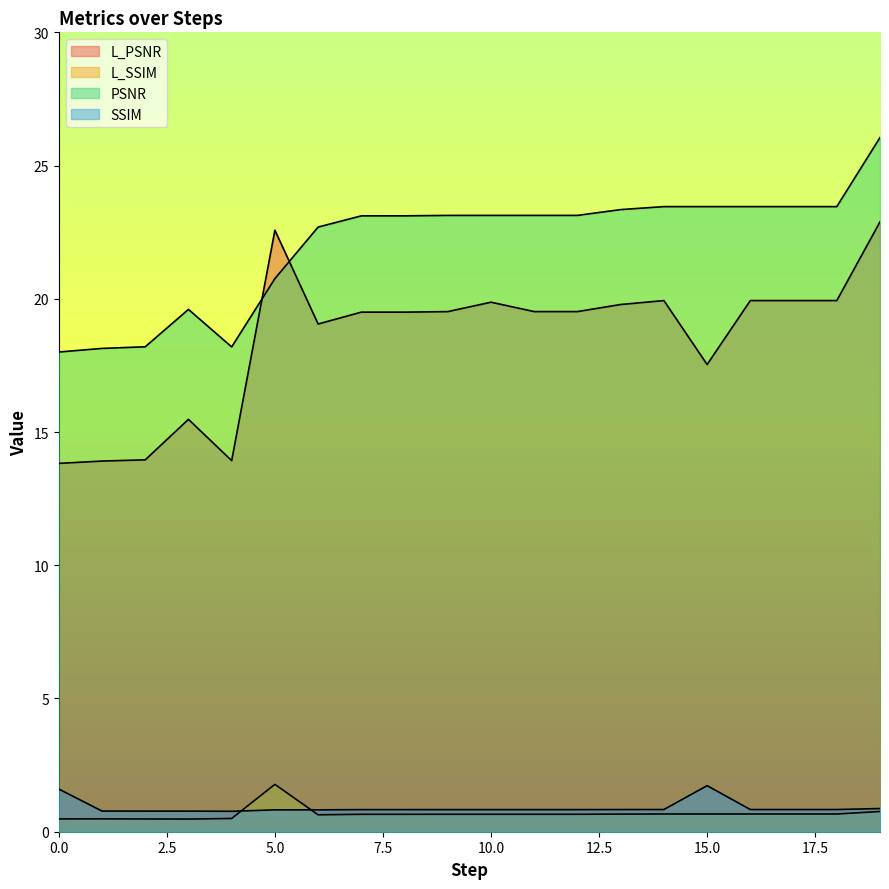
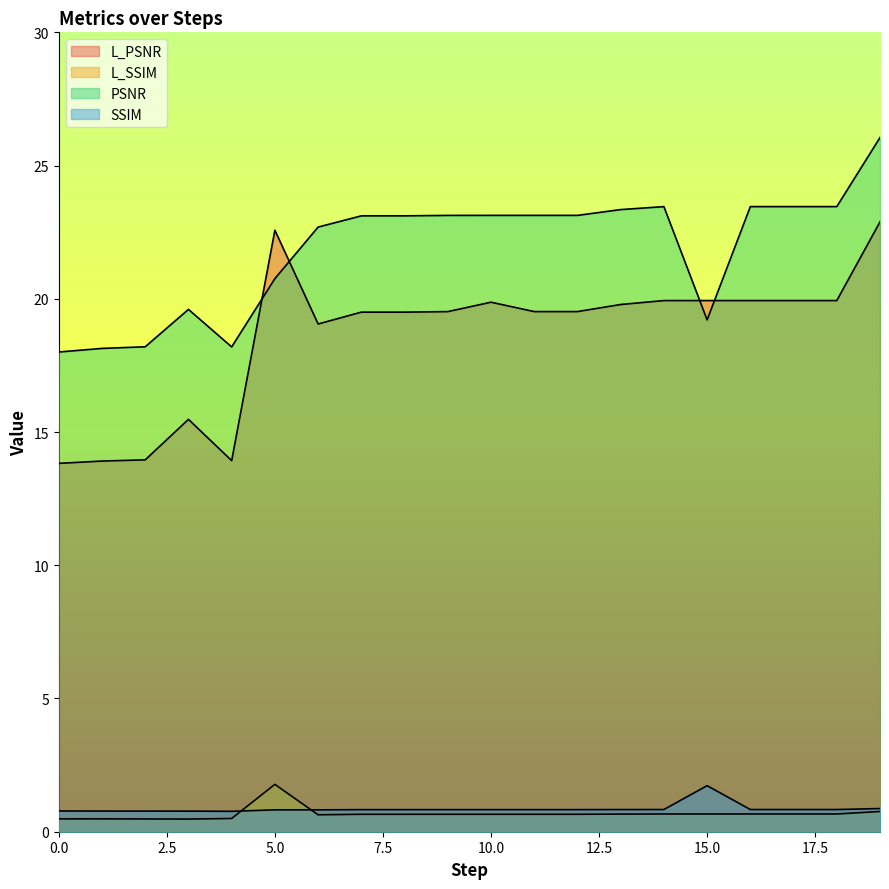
  {
    "L_PSNR": {
      "0.0": 13.8,
      "5.0": 22.6,
      "10.0": 19.9,
-     "15.0": 17.5
+     "15.0": 19.9
    },
    "L_SSIM": {
      "0.0": 0.5,
      "5.0": 1.8,
      "10.0": 0.7,
      "15.0": 0.7
    },
    "PSNR": {
      "0.0": 18.0,
      "5.0": 20.8,
      "10.0": 23.1,
-     "15.0": 23.5
+     "15.0": 19.2
    },
    "SSIM": {
-     "0.0": 1.6,
+     "0.0": 0.8,
      "5.0": 0.8,
      "10.0": 0.8,
      "15.0": 1.7
    }
  }
